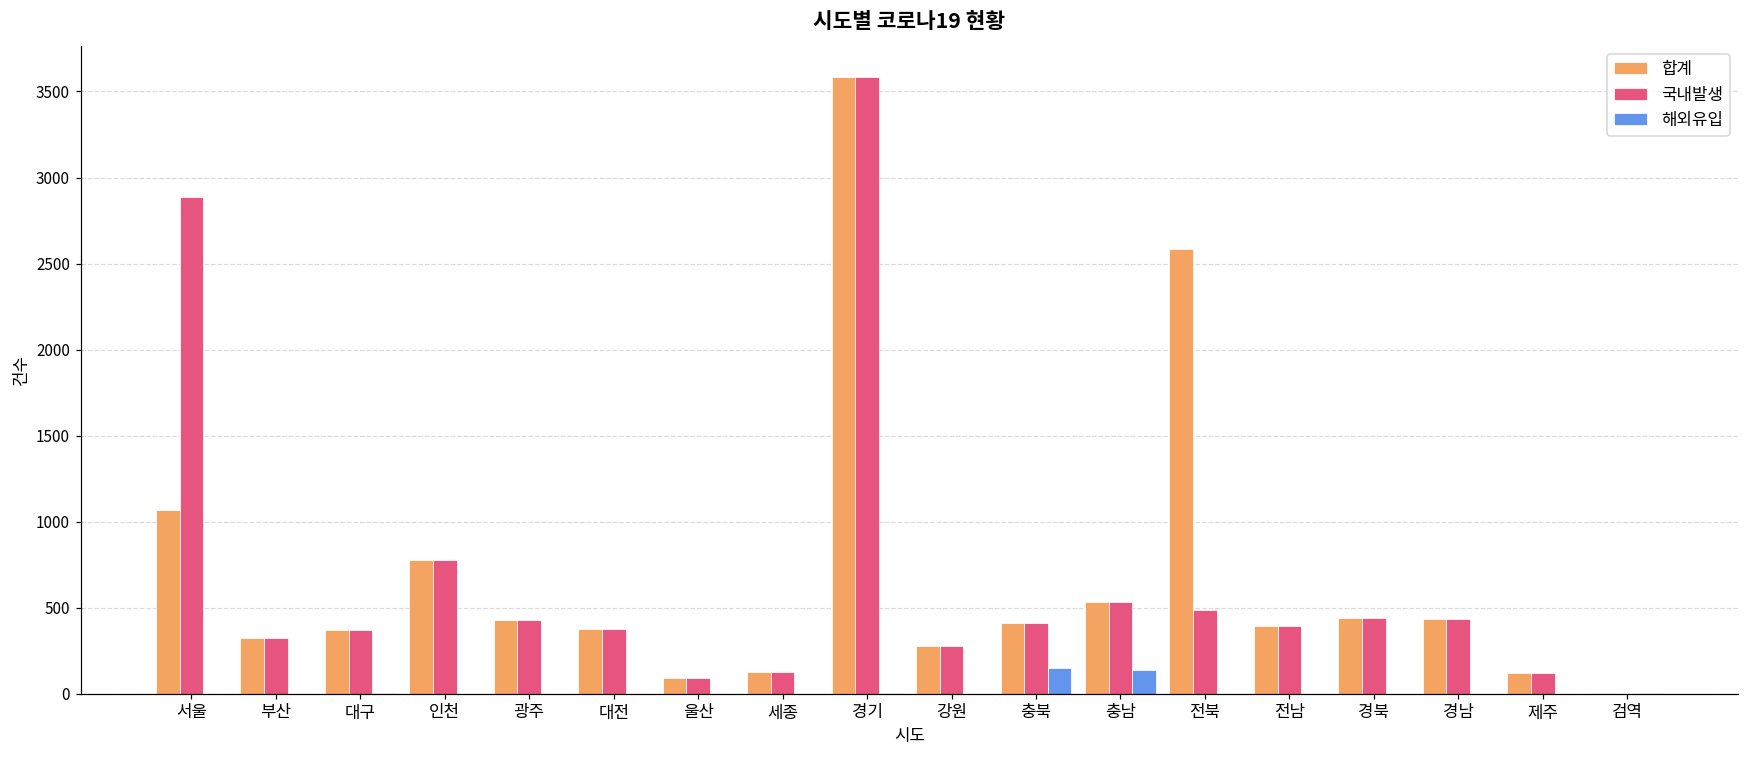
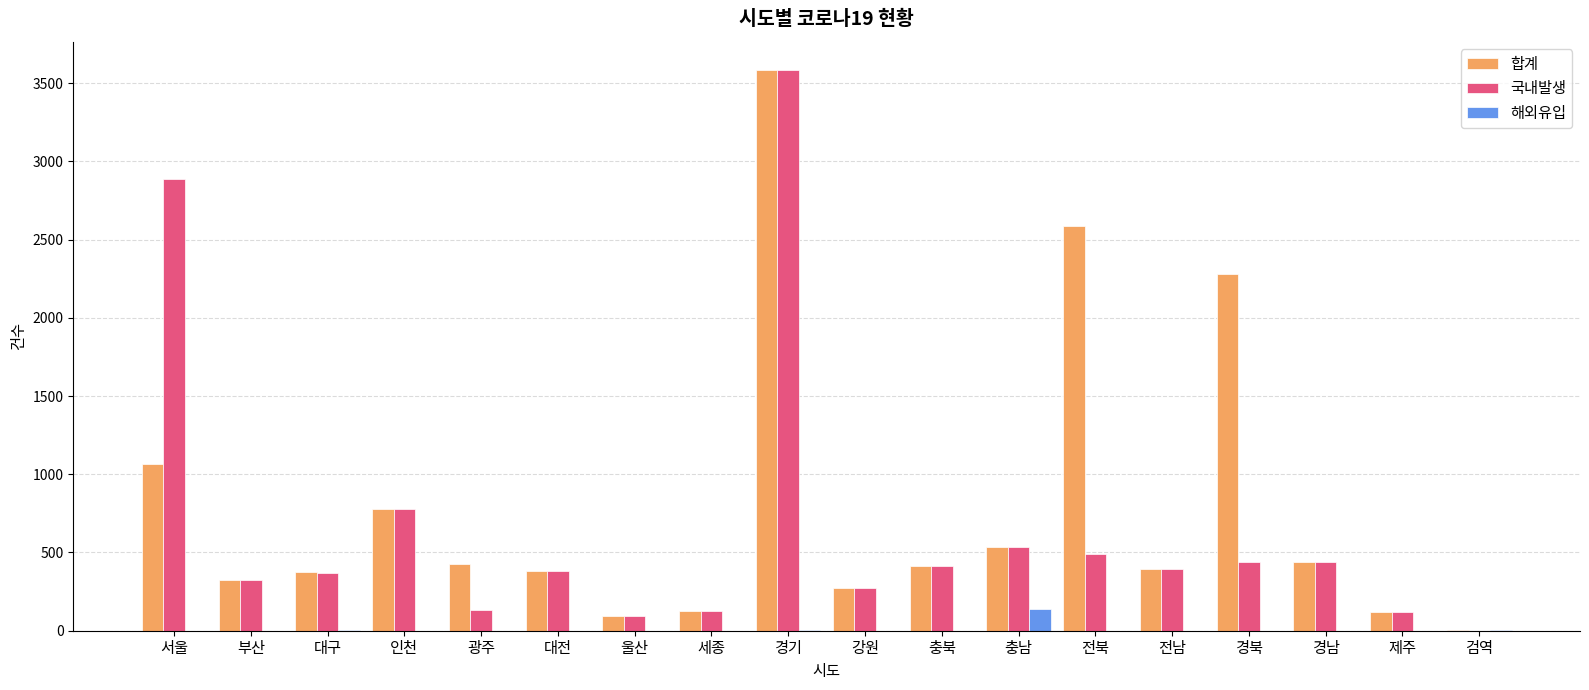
  {
    "합계": {
      "서울": 1070,
      "부산": 330,
      "대구": 370,
      "인천": 780,
      "광주": 430,
      "대전": 380,
      "울산": 90,
      "세종": 130,
      "경기": 3590,
      "강원": 280,
      "충북": 410,
      "충남": 540,
      "전북": 2590,
      "전남": 390,
-     "경북": 440,
+     "경북": 2280,
      "경남": 440,
      "제주": 120
    },
    "국내발생": {
      "서울": 2890,
      "부산": 330,
      "대구": 370,
      "인천": 780,
-     "광주": 430,
+     "광주": 130,
      "대전": 380,
      "울산": 90,
      "세종": 130,
      "경기": 3580,
      "강원": 280,
      "충북": 410,
      "충남": 540,
      "전북": 490,
      "전남": 390,
      "경북": 440,
      "경남": 440,
      "제주": 120,
      "검역": 0
    },
    "해외유입": {
      "서울": 0,
      "부산": 0,
      "인천": 0,
      "광주": 0,
      "대전": 0,
      "울산": 0,
      "세종": 0,
      "강원": 0,
-     "충북": 150,
+     "충북": 0,
      "충남": 140,
      "전북": 0,
      "경북": 0,
      "경남": 0,
      "제주": 0
    }
  }
